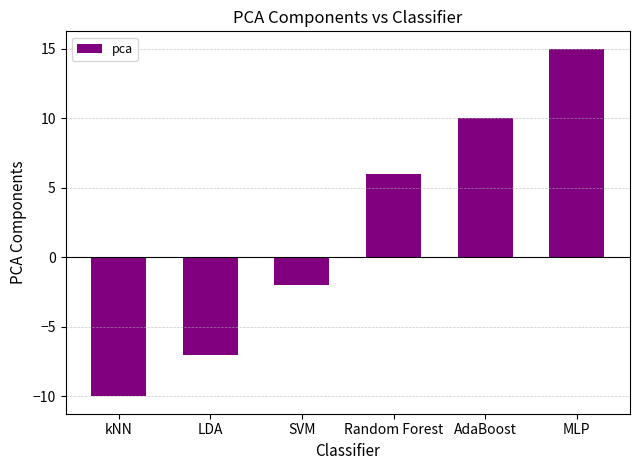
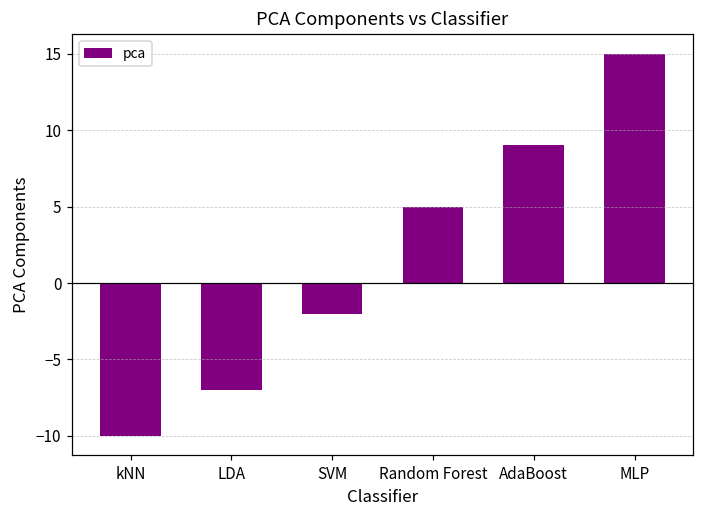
  {
    "kNN": -10.0,
    "LDA": -7.0,
    "SVM": -2.0,
-   "Random Forest": 6.0,
-   "AdaBoost": 10.0,
+   "Random Forest": 5.0,
+   "AdaBoost": 9.0,
    "MLP": 15.0
  }
